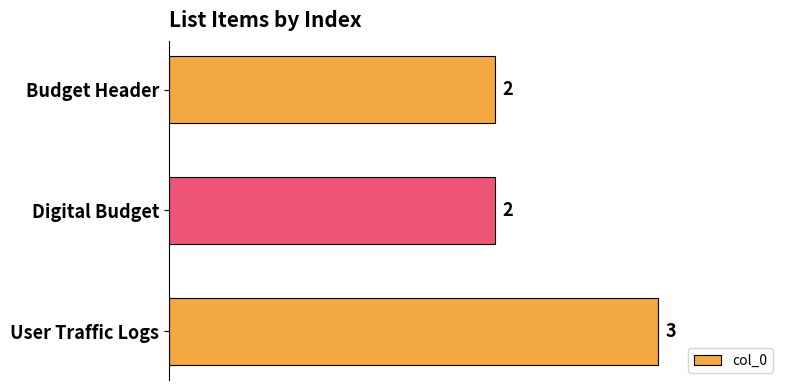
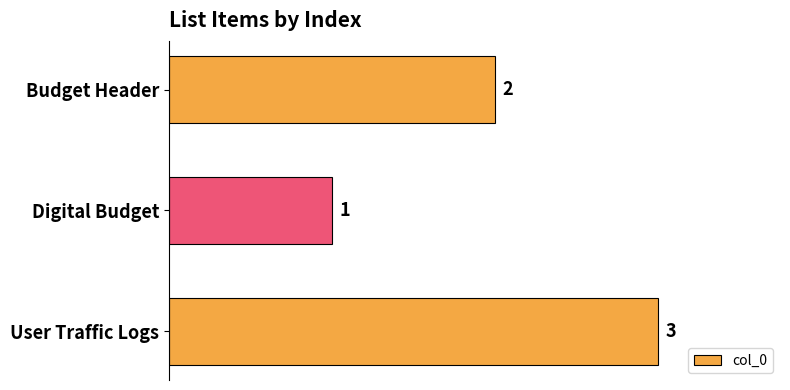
  {
    "Budget Header": 2,
-   "Digital Budget": 2,
+   "Digital Budget": 1,
    "User Traffic Logs": 3
  }
